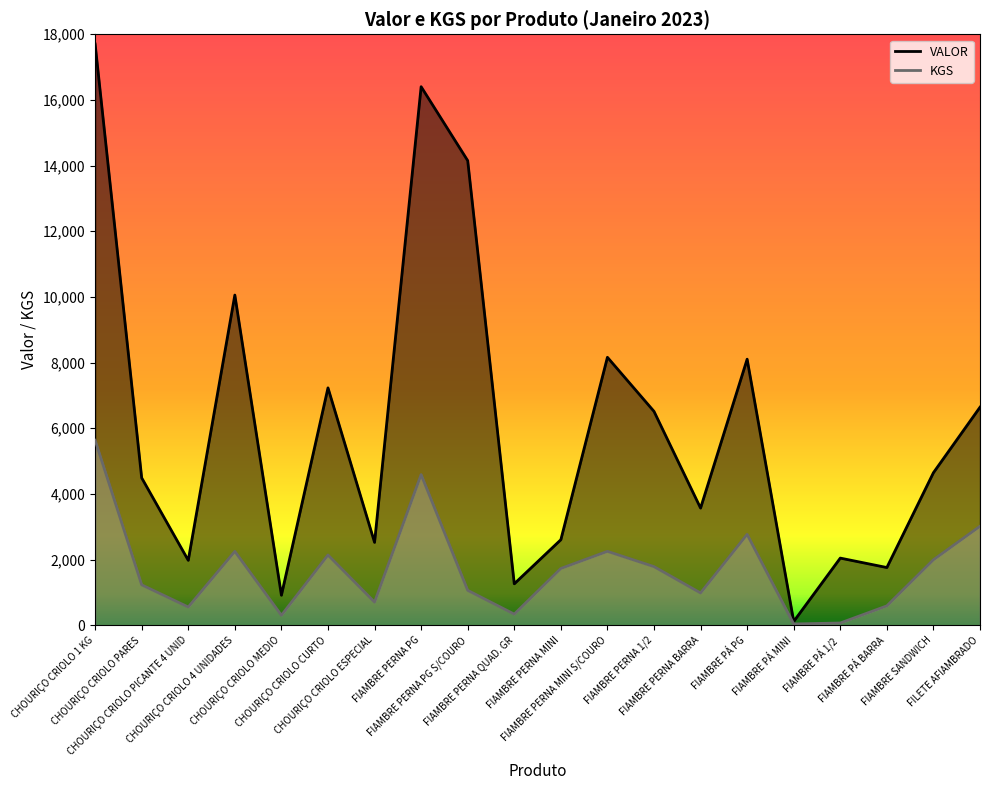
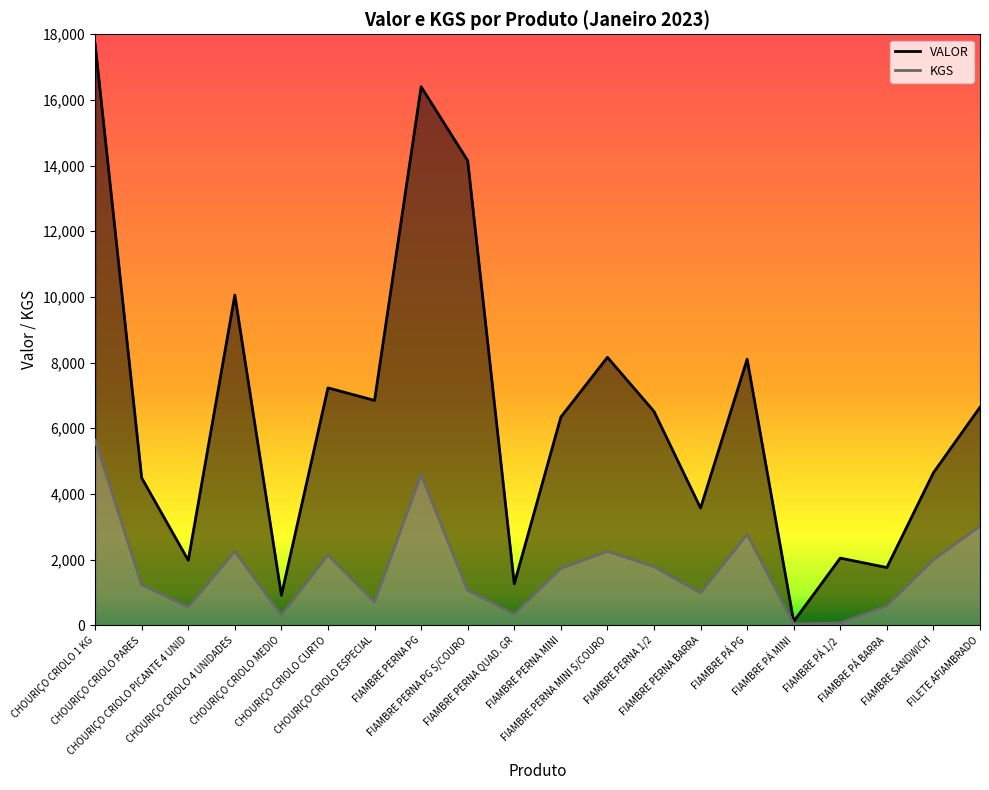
  {
    "VALOR": {
      "CHOURIÇO CRIOLO 1 KG": "17,700",
      "CHOURIÇO CRIOLO PARES": "4,500",
      "CHOURIÇO CRIOLO PICANTE 4 UNID": "2,000",
      "CHOURIÇO CRIOLO 4 UNIDADES": "10,100",
      "CHOURIÇO CRIOLO MEDIO": "900",
      "CHOURIÇO CRIOLO CURTO": "7,200",
-     "CHOURIÇO CRIOLO ESPECIAL": "2,500",
+     "CHOURIÇO CRIOLO ESPECIAL": "6,800",
      "FIAMBRE PERNA PG": "16,400",
      "FIAMBRE PERNA PG S/COURO": "14,200",
      "FIAMBRE PERNA QUAD. GR": "1,300",
-     "FIAMBRE PERNA MINI": "2,600",
+     "FIAMBRE PERNA MINI": "6,300",
      "FIAMBRE PERNA MINI S/COURO": "8,200",
      "FIAMBRE PERNA 1/2": "6,500",
      "FIAMBRE PERNA BARRA": "3,600",
      "FIAMBRE PÁ PG": "8,100",
      "FIAMBRE PÁ MINI": "100",
      "FIAMBRE PÁ 1/2": "2,000",
      "FIAMBRE PÁ BARRA": "1,800",
      "FIAMBRE SANDWICH": "4,600",
      "FILETE AFIAMBRADO": "6,600"
    }
  }
